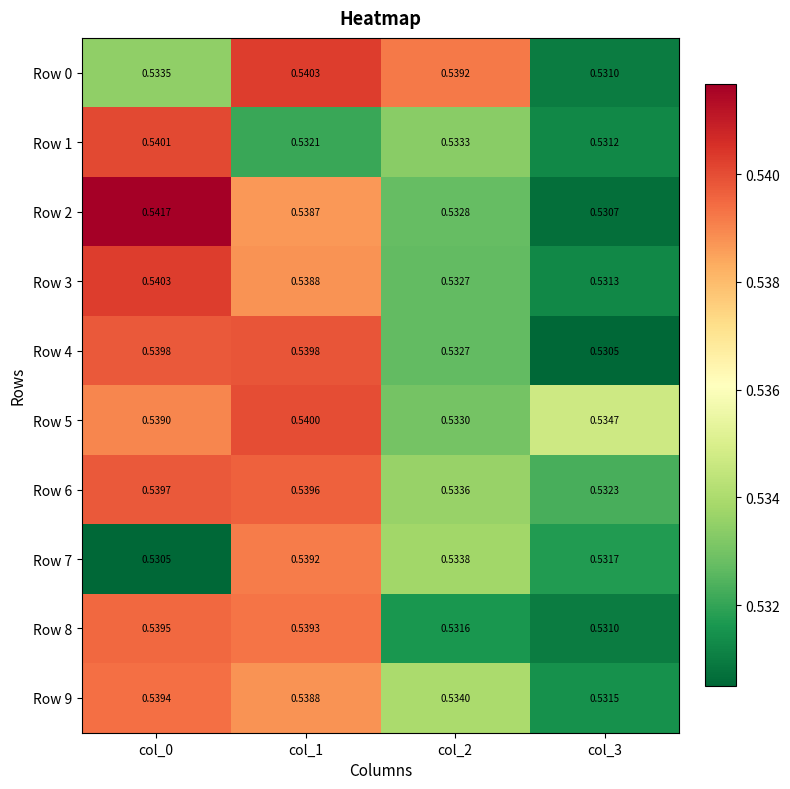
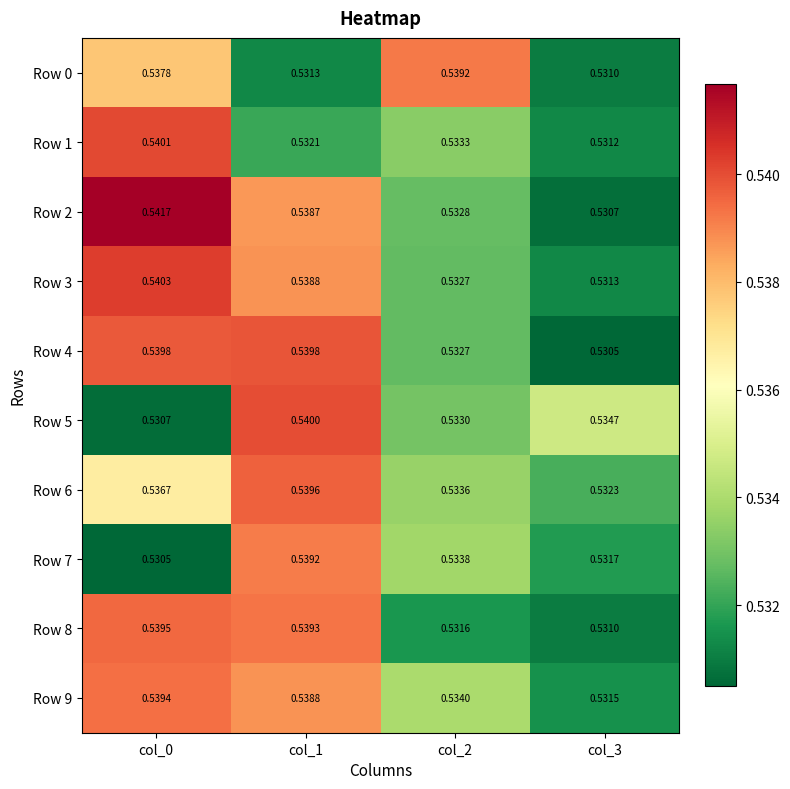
  {
    "Row 0": {
-     "col_0": 0.5335,
-     "col_1": 0.5403,
+     "col_0": 0.5378,
+     "col_1": 0.5313,
      "col_2": 0.5392,
      "col_3": 0.5310
    },
    "Row 1": {
      "col_0": 0.5401,
      "col_1": 0.5321,
      "col_2": 0.5333,
      "col_3": 0.5312
    },
    "Row 2": {
      "col_0": 0.5417,
      "col_1": 0.5387,
      "col_2": 0.5328,
      "col_3": 0.5307
    },
    "Row 3": {
      "col_0": 0.5403,
      "col_1": 0.5388,
      "col_2": 0.5327,
      "col_3": 0.5313
    },
    "Row 4": {
      "col_0": 0.5398,
      "col_1": 0.5398,
      "col_2": 0.5327,
      "col_3": 0.5305
    },
    "Row 5": {
-     "col_0": 0.5390,
+     "col_0": 0.5307,
      "col_1": 0.5400,
      "col_2": 0.5330,
      "col_3": 0.5347
    },
    "Row 6": {
-     "col_0": 0.5397,
+     "col_0": 0.5367,
      "col_1": 0.5396,
      "col_2": 0.5336,
      "col_3": 0.5323
    },
    "Row 7": {
      "col_0": 0.5305,
      "col_1": 0.5392,
      "col_2": 0.5338,
      "col_3": 0.5317
    },
    "Row 8": {
      "col_0": 0.5395,
      "col_1": 0.5393,
      "col_2": 0.5316,
      "col_3": 0.5310
    },
    "Row 9": {
      "col_0": 0.5394,
      "col_1": 0.5388,
      "col_2": 0.5340,
      "col_3": 0.5315
    }
  }
